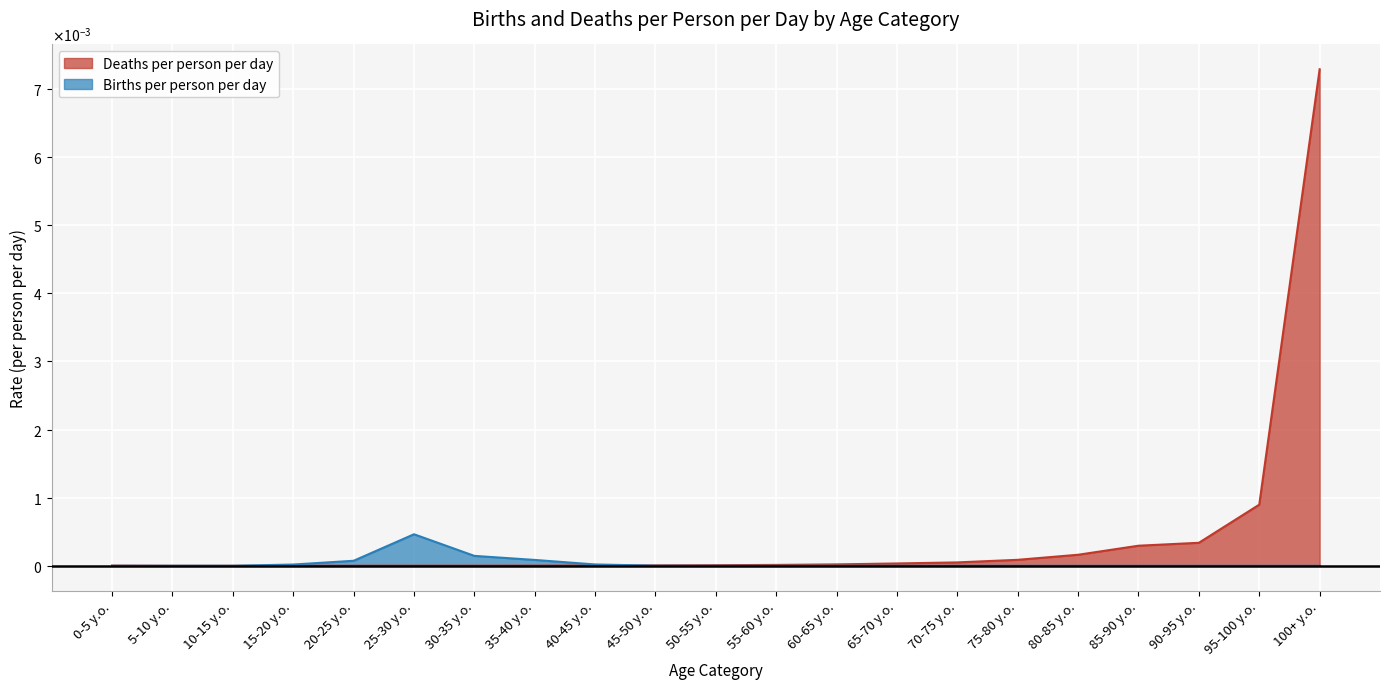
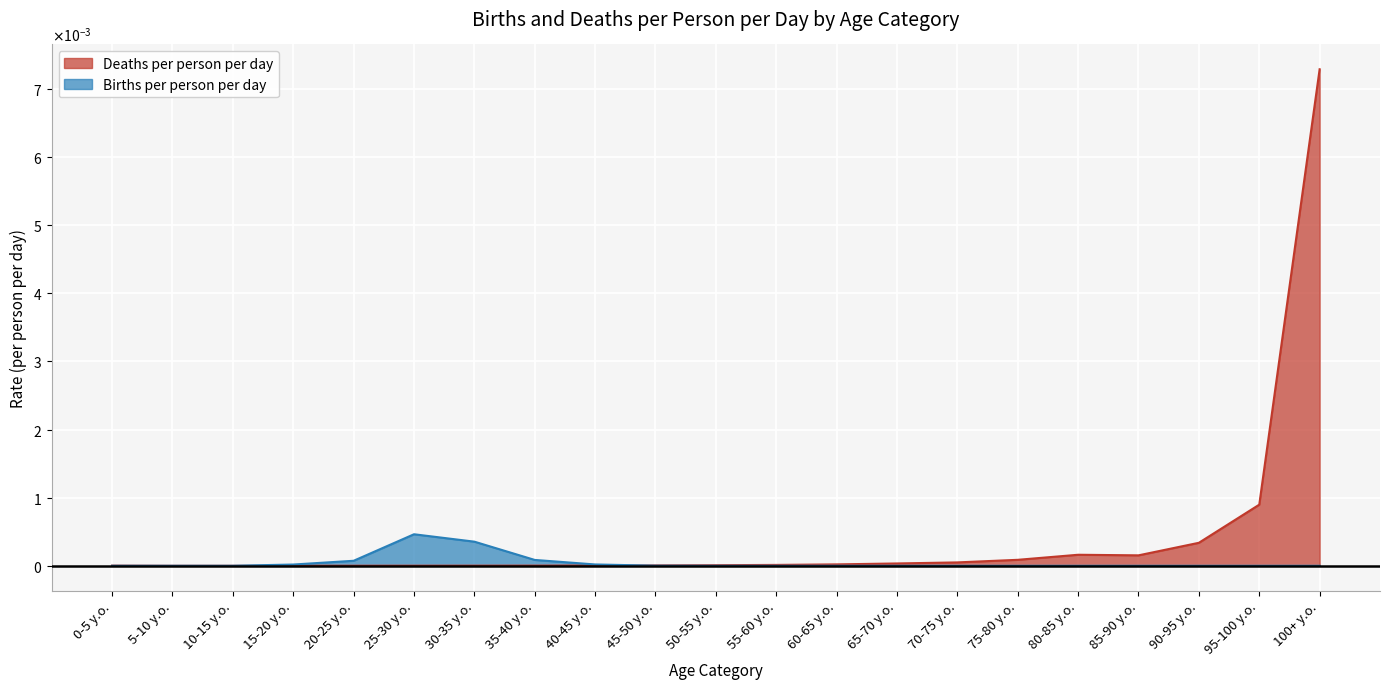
  {
    "Deaths per person per day": {
      "20-25 y.o.": 0.0000,
      "25-30 y.o.": 0.0000,
      "30-35 y.o.": 0.0000,
      "35-40 y.o.": 0.0000,
      "70-75 y.o.": 0.0000,
      "75-80 y.o.": 0.0001,
      "80-85 y.o.": 0.0002,
-     "85-90 y.o.": 0.0003,
+     "85-90 y.o.": 0.0002,
      "90-95 y.o.": 0.0003,
      "95-100 y.o.": 0.0009,
      "100+ y.o.": 0.0073
    },
    "Births per person per day": {
      "20-25 y.o.": 0.0001,
      "25-30 y.o.": 0.0005,
-     "30-35 y.o.": 0.0001,
+     "30-35 y.o.": 0.0004,
      "35-40 y.o.": 0.0001,
      "70-75 y.o.": 0.0000,
      "75-80 y.o.": 0.0000,
      "80-85 y.o.": 0.0000,
      "85-90 y.o.": 0.0000,
      "90-95 y.o.": 0.0000,
      "95-100 y.o.": 0.0000,
      "100+ y.o.": 0.0000
    }
  }
